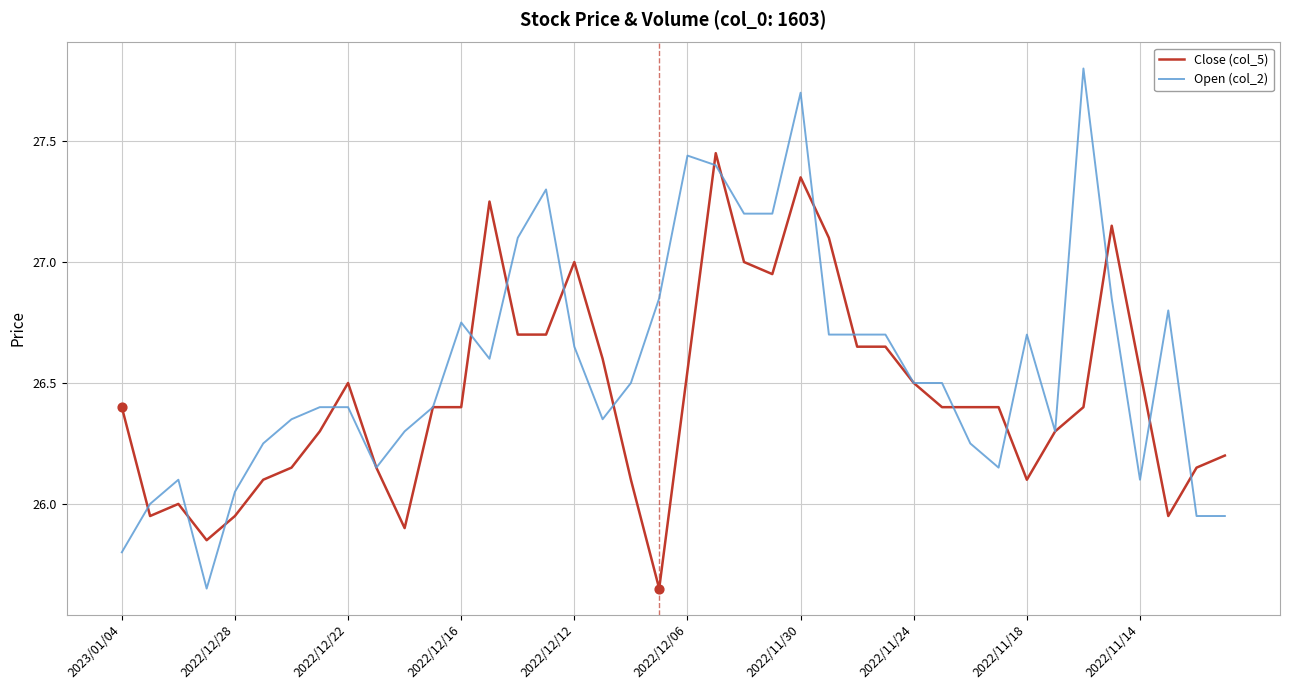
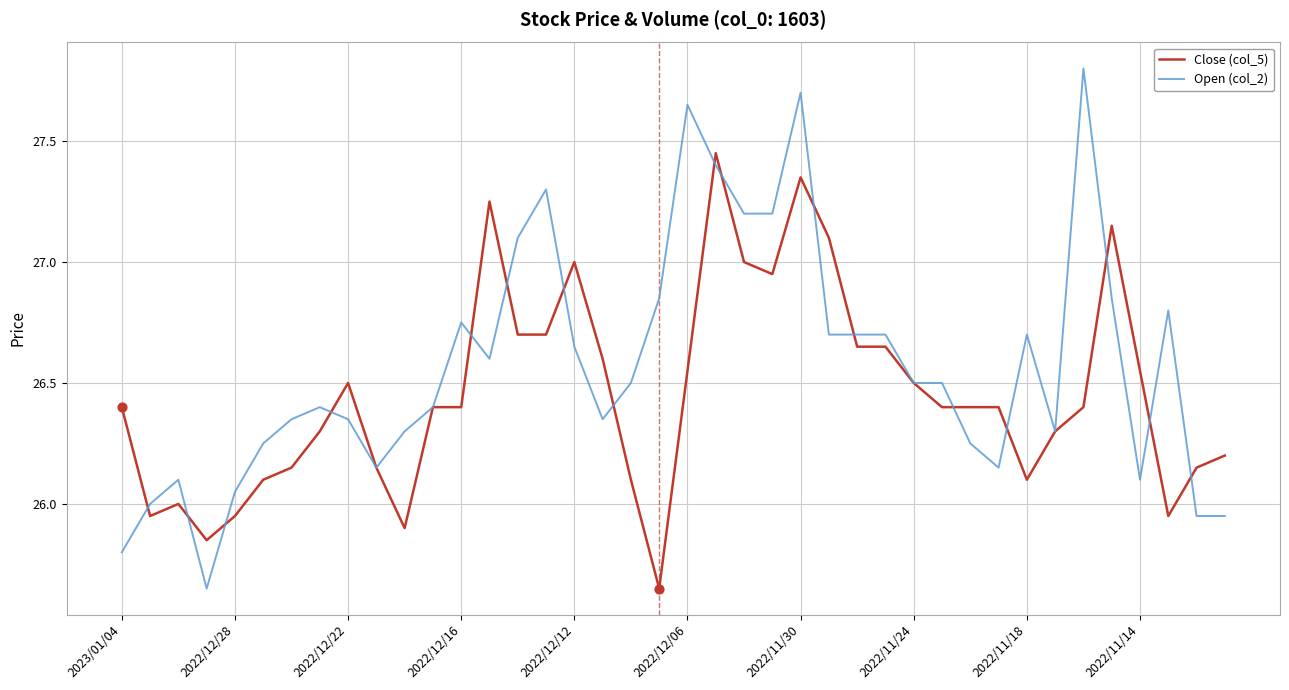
  {
    "Open (col_2)": {
      "2023/01/04": 25.80,
      "2022/12/28": 26.05,
-     "2022/12/22": 26.40,
+     "2022/12/22": 26.35,
      "2022/12/16": 26.75,
      "2022/12/12": 26.65,
-     "2022/12/06": 27.44,
+     "2022/12/06": 27.65,
      "2022/11/30": 27.70,
      "2022/11/18": 26.70,
      "2022/11/14": 26.10
    }
  }
